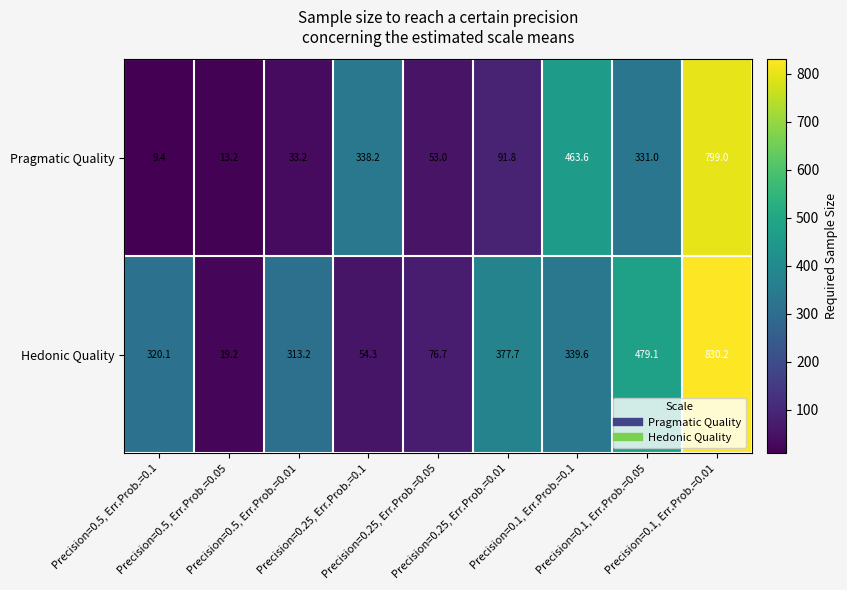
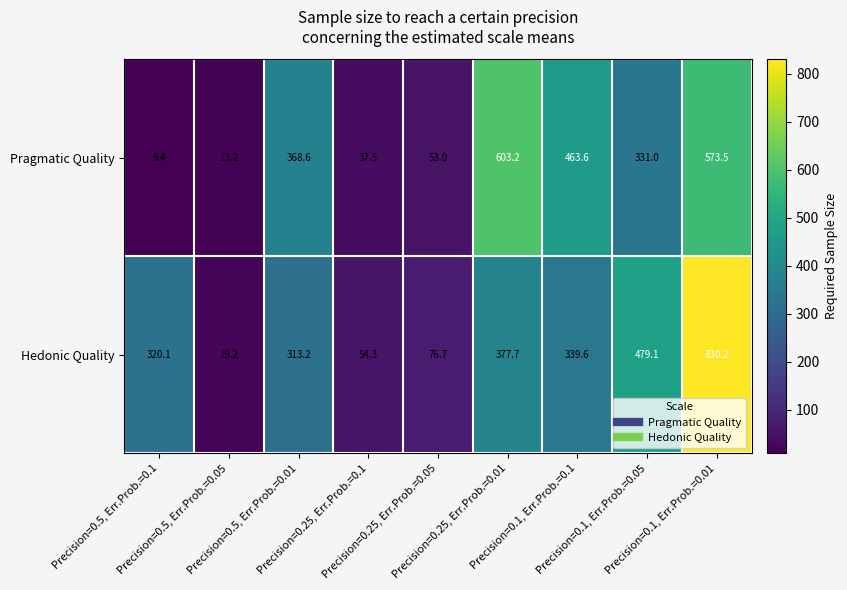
  {
    "Pragmatic Quality": {
      "Precision=0.5, Err.Prob.=0.1": 9.4,
      "Precision=0.5, Err.Prob.=0.05": 13.2,
-     "Precision=0.5, Err.Prob.=0.01": 33.2,
-     "Precision=0.25, Err.Prob.=0.1": 338.2,
+     "Precision=0.5, Err.Prob.=0.01": 368.6,
+     "Precision=0.25, Err.Prob.=0.1": 37.5,
      "Precision=0.25, Err.Prob.=0.05": 53.0,
-     "Precision=0.25, Err.Prob.=0.01": 91.8,
+     "Precision=0.25, Err.Prob.=0.01": 603.2,
      "Precision=0.1, Err.Prob.=0.1": 463.6,
      "Precision=0.1, Err.Prob.=0.05": 331.0,
-     "Precision=0.1, Err.Prob.=0.01": 799.0
+     "Precision=0.1, Err.Prob.=0.01": 573.5
    },
    "Hedonic Quality": {
      "Precision=0.5, Err.Prob.=0.1": 320.1,
      "Precision=0.5, Err.Prob.=0.05": 19.2,
      "Precision=0.5, Err.Prob.=0.01": 313.2,
      "Precision=0.25, Err.Prob.=0.1": 54.3,
      "Precision=0.25, Err.Prob.=0.05": 76.7,
      "Precision=0.25, Err.Prob.=0.01": 377.7,
      "Precision=0.1, Err.Prob.=0.1": 339.6,
      "Precision=0.1, Err.Prob.=0.05": 479.1,
      "Precision=0.1, Err.Prob.=0.01": 830.2
    }
  }
